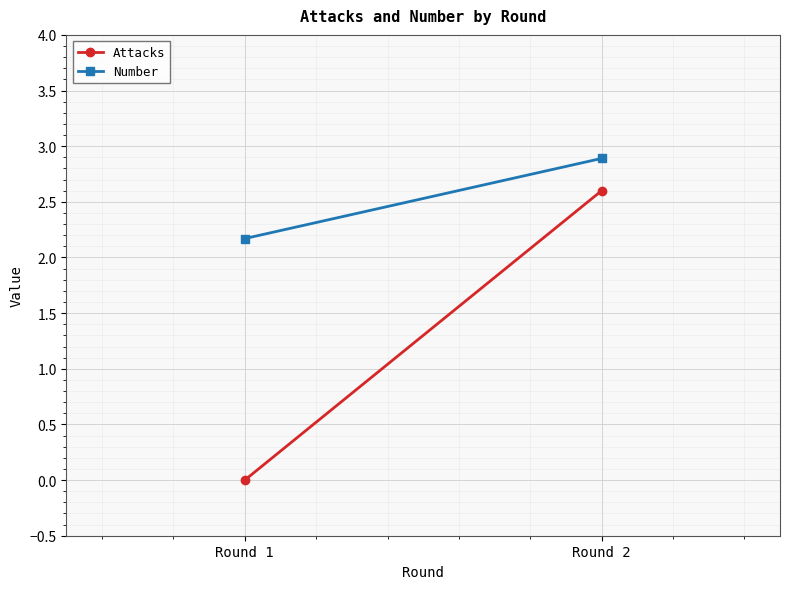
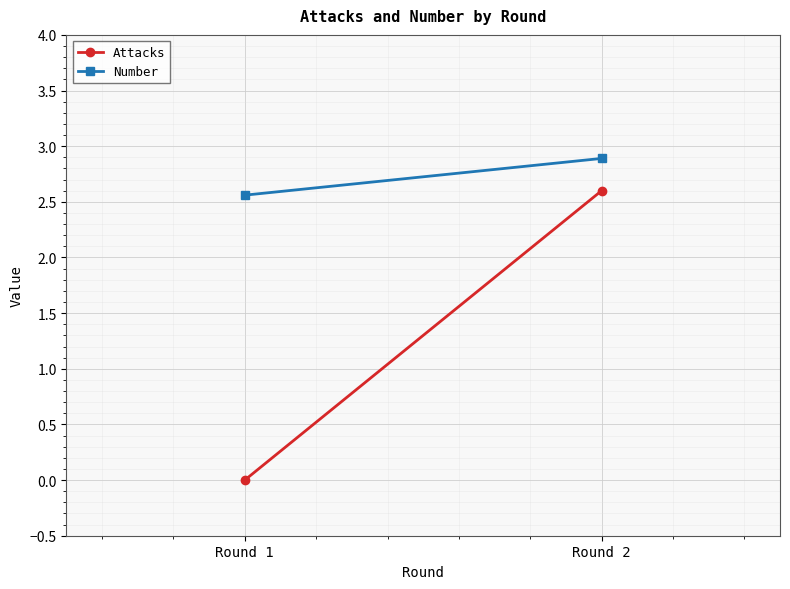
  {
    "Attacks": {
      "Round 1": 0.00,
      "Round 2": 2.60
    },
    "Number": {
-     "Round 1": 2.17,
+     "Round 1": 2.56,
      "Round 2": 2.89
    }
  }
